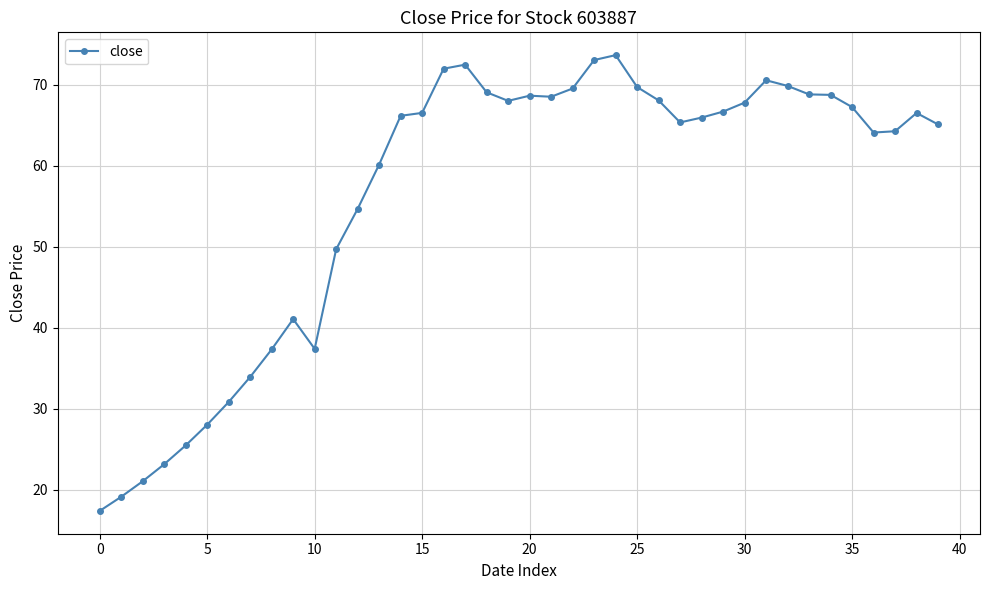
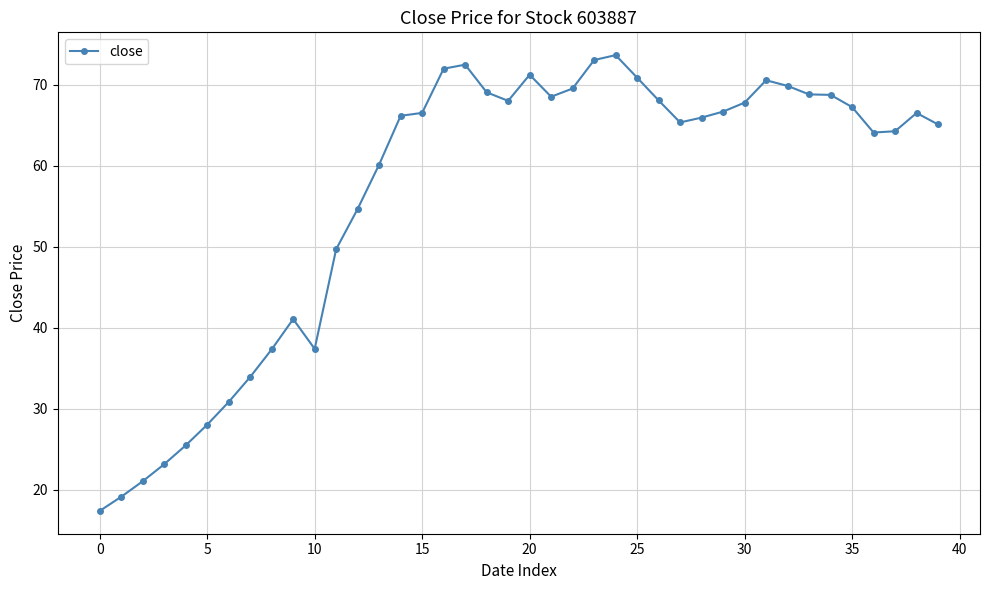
  {
    "0": 17,
    "5": 28,
    "10": 37,
    "15": 67,
-   "20": 69,
-   "25": 70,
+   "20": 71,
+   "25": 71,
    "30": 68,
    "35": 67
  }
